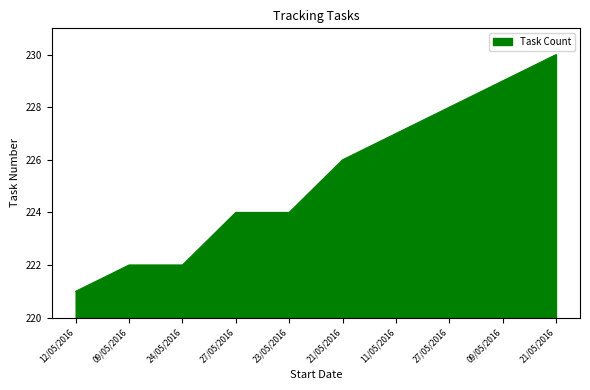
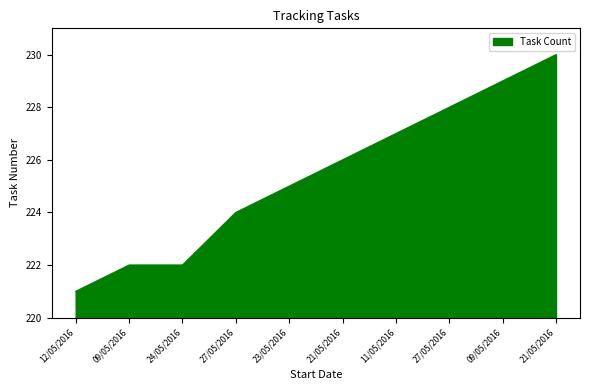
  {
    "12/05/2016": 221,
    "24/05/2016": 222,
-   "23/05/2016": 224,
+   "23/05/2016": 225,
    "11/05/2016": 227
  }
